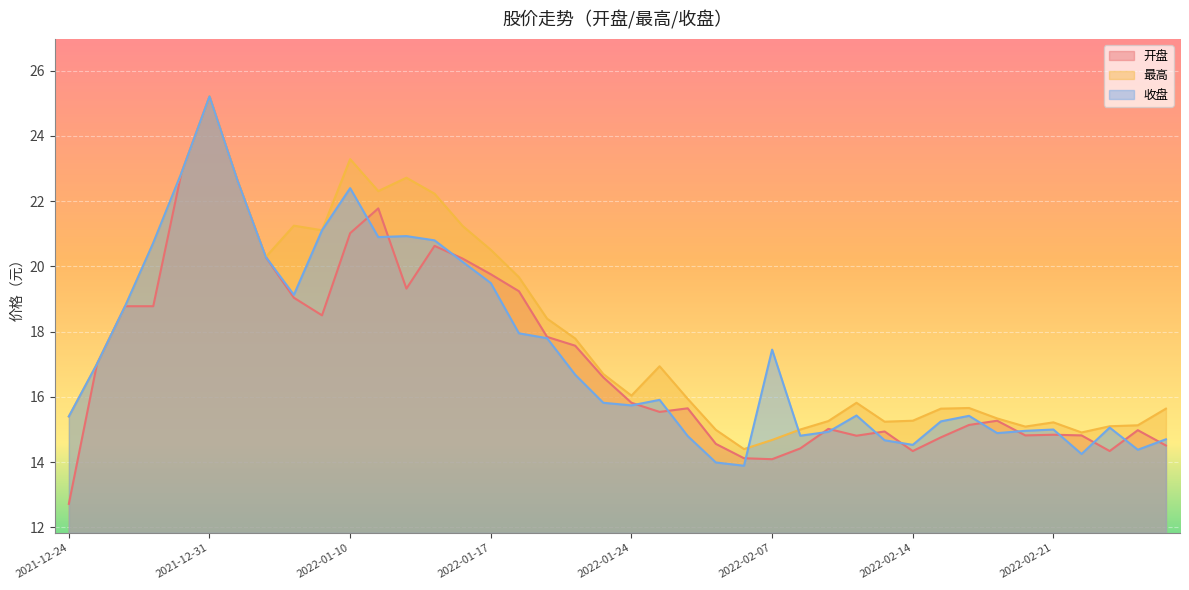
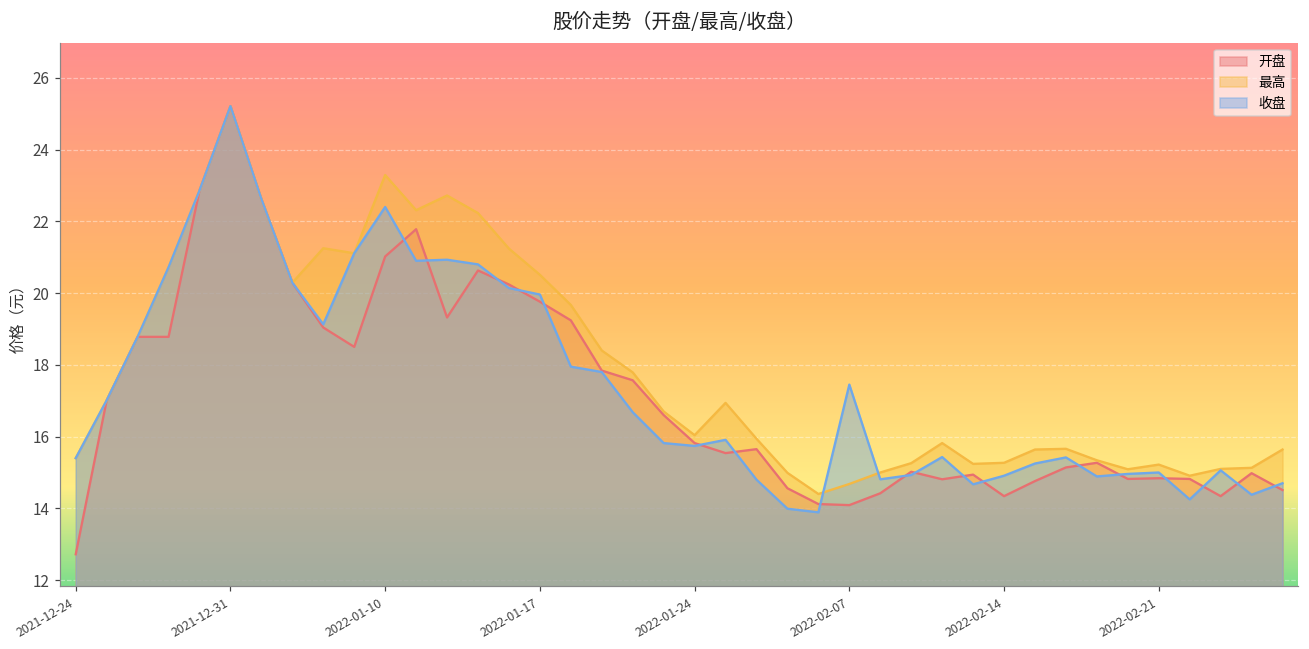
  {
    "收盘": {
      "2022-01-10": 22.4,
-     "2022-01-17": 19.5,
+     "2022-01-17": 20.0,
      "2022-01-24": 15.7,
      "2022-02-07": 17.5,
-     "2022-02-14": 14.5,
+     "2022-02-14": 14.9,
      "2022-02-21": 15.0
    }
  }
